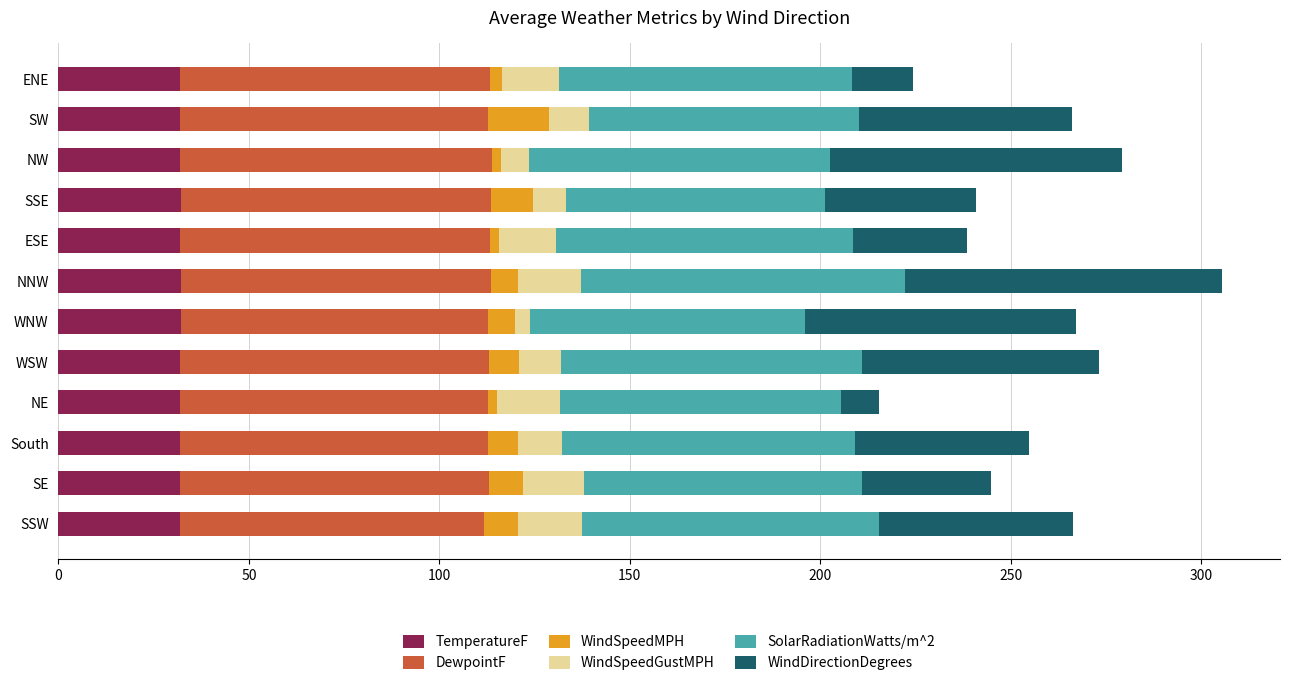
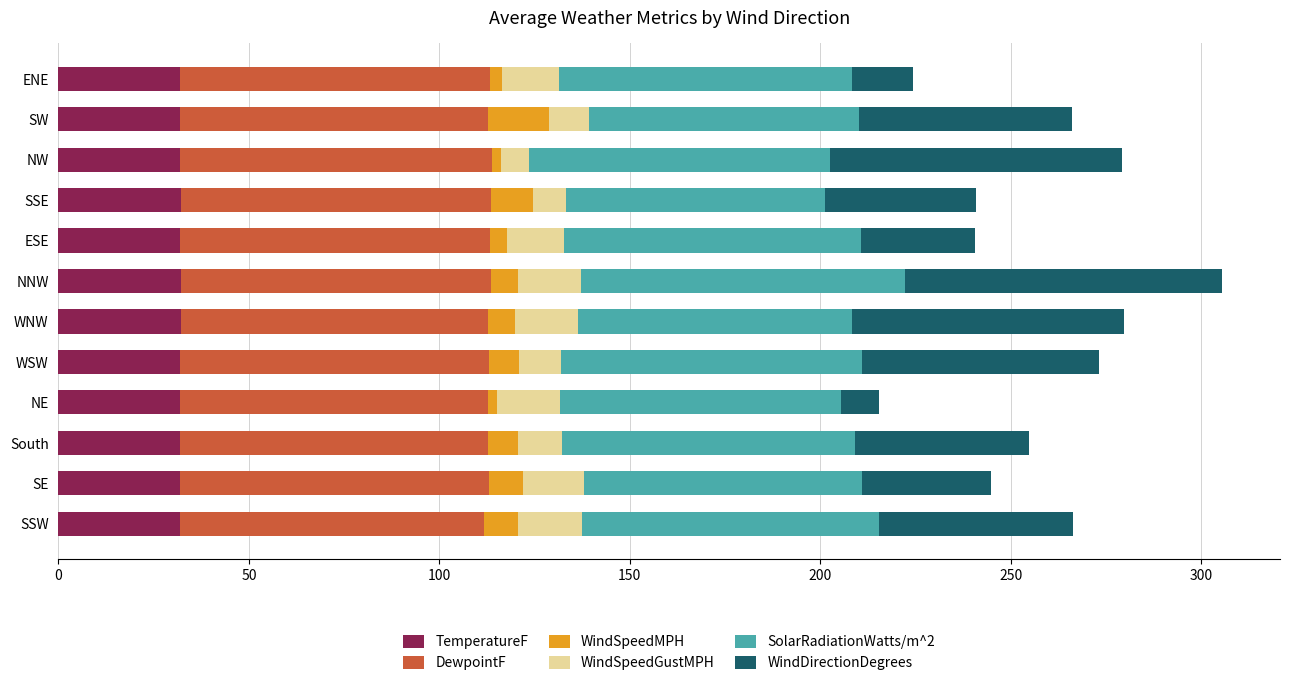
  {
    "TemperatureF": {
      "ENE": 32,
      "SW": 32,
      "NW": 32,
      "SSE": 32,
      "ESE": 32,
      "NNW": 32,
      "WNW": 32,
      "WSW": 32,
      "NE": 32,
      "South": 32,
      "SE": 32,
      "SSW": 32
    },
    "DewpointF": {
      "ENE": 81,
      "SW": 81,
      "NW": 82,
      "SSE": 82,
      "ESE": 81,
      "NNW": 81,
      "WNW": 81,
      "WSW": 81,
      "NE": 81,
      "South": 81,
      "SE": 81,
      "SSW": 80
    },
    "WindSpeedMPH": {
      "ENE": 3,
      "SW": 16,
      "NW": 2,
      "SSE": 11,
-     "ESE": 2,
+     "ESE": 4,
      "NNW": 7,
      "WNW": 7,
      "WSW": 8,
      "NE": 2,
      "South": 8,
      "SE": 9,
      "SSW": 9
    },
    "WindSpeedGustMPH": {
      "ENE": 15,
      "SW": 10,
      "NW": 7,
      "SSE": 9,
      "ESE": 15,
      "NNW": 16,
-     "WNW": 4,
+     "WNW": 16,
      "WSW": 11,
      "NE": 16,
      "South": 11,
      "SE": 16,
      "SSW": 17
    },
    "SolarRadiationWatts/m^2": {
      "ENE": 77,
      "SW": 71,
      "NW": 79,
      "SSE": 68,
      "ESE": 78,
      "NNW": 85,
      "WNW": 72,
      "WSW": 79,
      "NE": 74,
      "South": 77,
      "SE": 73,
      "SSW": 78
    },
    "WindDirectionDegrees": {
      "ENE": 16,
      "SW": 56,
      "NW": 77,
      "SSE": 40,
      "ESE": 30,
      "NNW": 83,
      "WNW": 71,
      "WSW": 62,
      "NE": 10,
      "South": 46,
      "SE": 34,
      "SSW": 51
    }
  }
